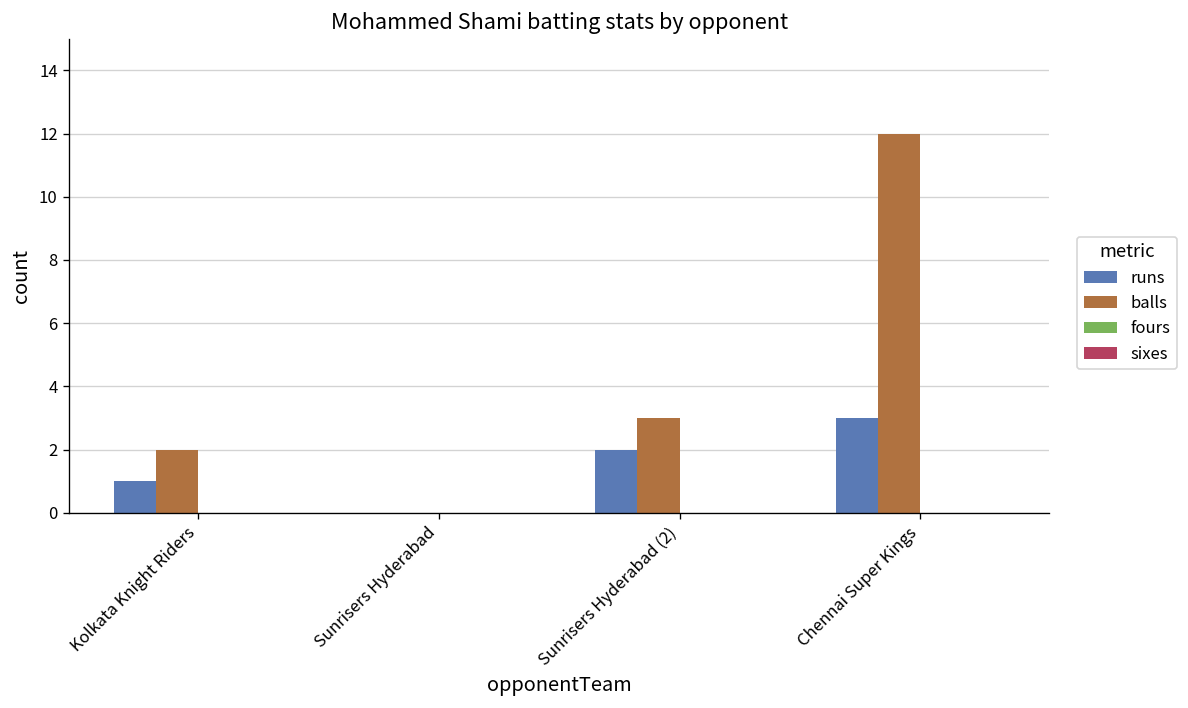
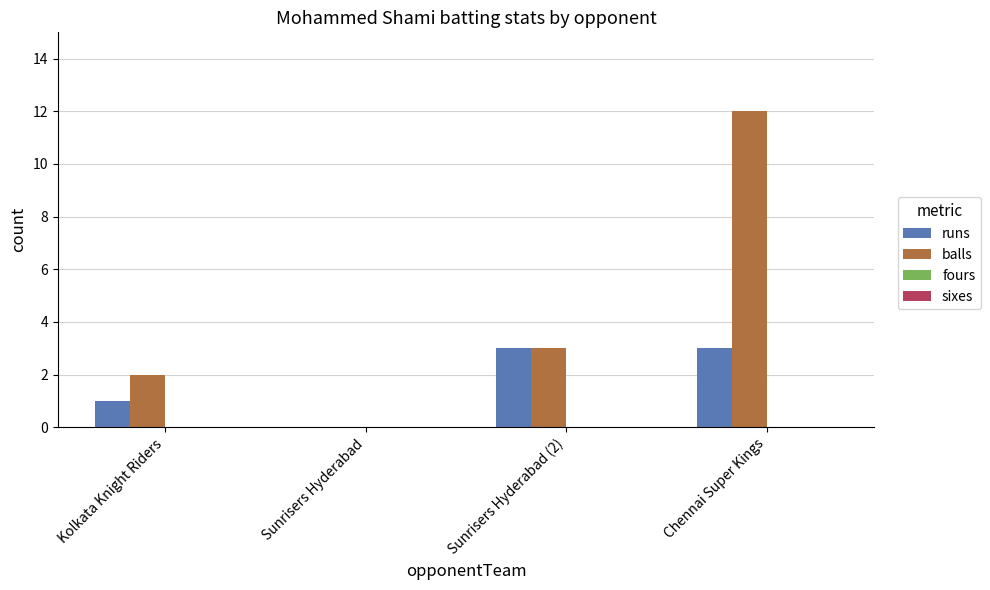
  {
    "runs": {
      "Kolkata Knight Riders": 1,
      "Sunrisers Hyderabad": 0,
-     "Sunrisers Hyderabad (2)": 2,
+     "Sunrisers Hyderabad (2)": 3,
      "Chennai Super Kings": 3
    },
    "fours": {
      "Kolkata Knight Riders": 0,
      "Sunrisers Hyderabad": 0,
      "Sunrisers Hyderabad (2)": 0,
      "Chennai Super Kings": 0
    }
  }
